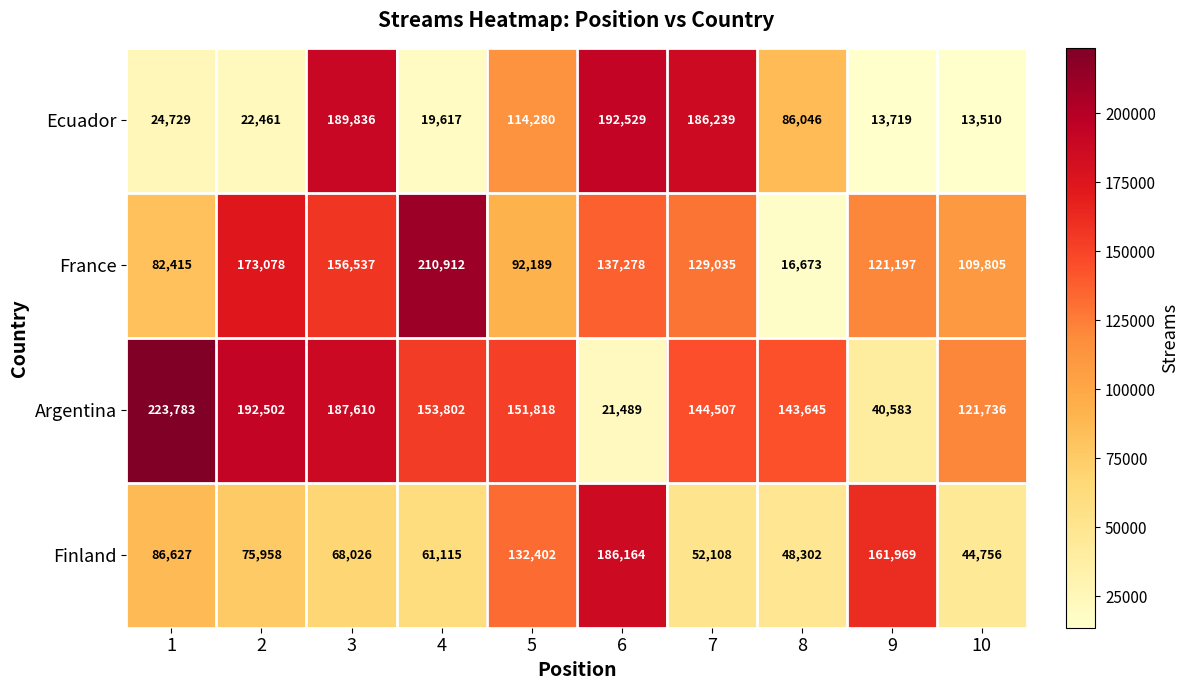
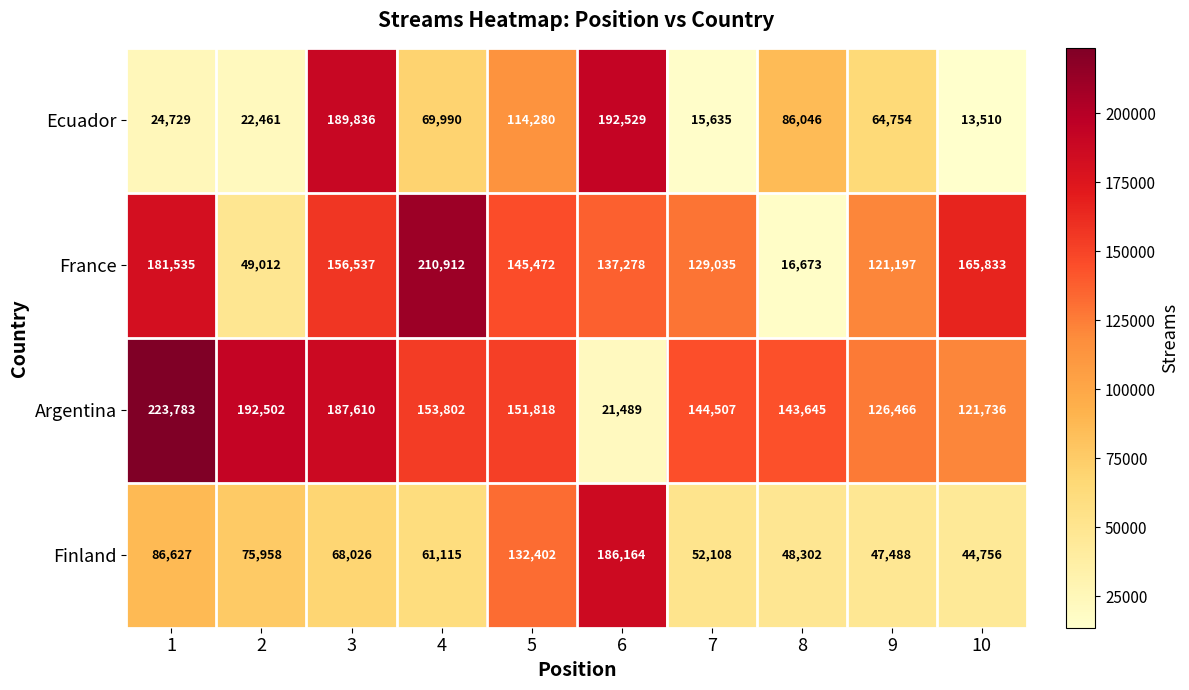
  {
    "Ecuador": {
      "1": "24,729",
      "2": "22,461",
      "3": "189,836",
-     "4": "19,617",
+     "4": "69,990",
      "5": "114,280",
      "6": "192,529",
-     "7": "186,239",
+     "7": "15,635",
      "8": "86,046",
-     "9": "13,719",
+     "9": "64,754",
      "10": "13,510"
    },
    "France": {
-     "1": "82,415",
-     "2": "173,078",
+     "1": "181,535",
+     "2": "49,012",
      "3": "156,537",
      "4": "210,912",
-     "5": "92,189",
+     "5": "145,472",
      "6": "137,278",
      "7": "129,035",
      "8": "16,673",
      "9": "121,197",
-     "10": "109,805"
+     "10": "165,833"
    },
    "Argentina": {
      "1": "223,783",
      "2": "192,502",
      "3": "187,610",
      "4": "153,802",
      "5": "151,818",
      "6": "21,489",
      "7": "144,507",
      "8": "143,645",
-     "9": "40,583",
+     "9": "126,466",
      "10": "121,736"
    },
    "Finland": {
      "1": "86,627",
      "2": "75,958",
      "3": "68,026",
      "4": "61,115",
      "5": "132,402",
      "6": "186,164",
      "7": "52,108",
      "8": "48,302",
-     "9": "161,969",
+     "9": "47,488",
      "10": "44,756"
    }
  }
